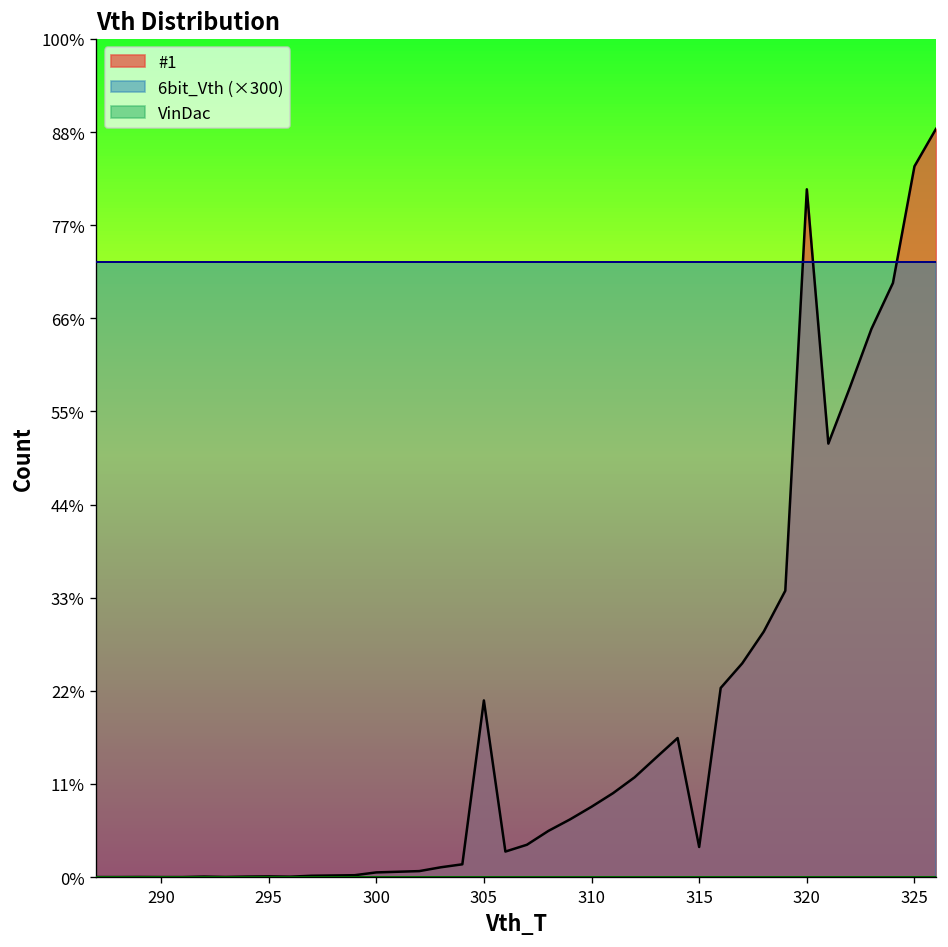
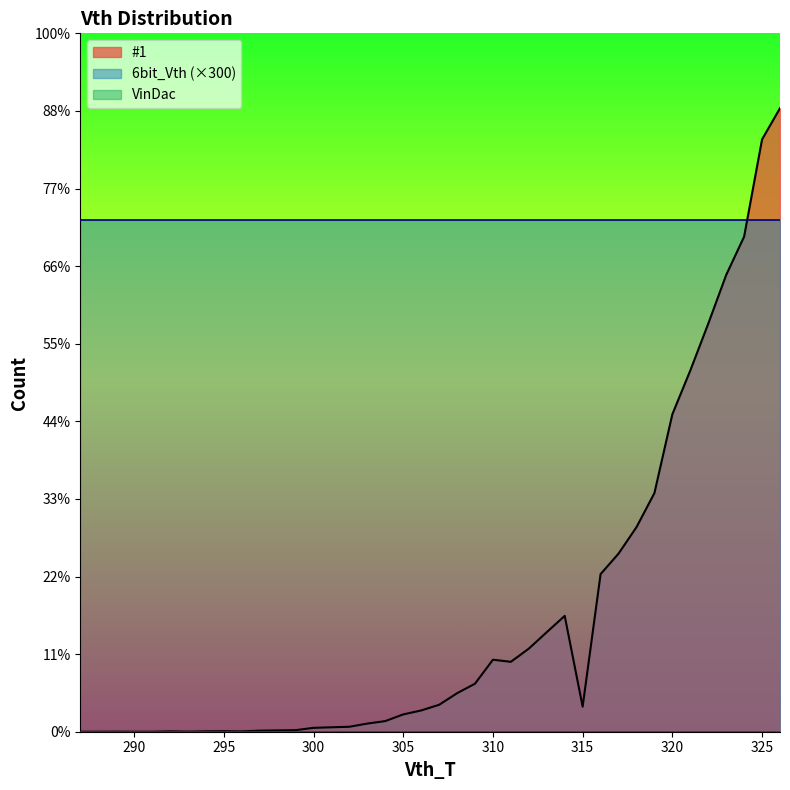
  {
    "#1": {
      "300": "1%",
-     "305": "21%",
-     "310": "8%",
+     "305": "2%",
+     "310": "10%",
      "315": "4%",
-     "320": "82%",
+     "320": "45%",
      "325": "85%"
    },
    "6bit_Vth (×300)": {
      "290": "73%",
      "295": "73%",
      "300": "73%",
      "305": "73%",
      "310": "73%",
      "315": "73%",
      "320": "73%",
      "325": "73%"
    },
    "VinDac": {
      "300": "0%",
      "305": "0%",
      "310": "0%",
      "315": "0%",
      "320": "0%",
      "325": "0%"
    }
  }
